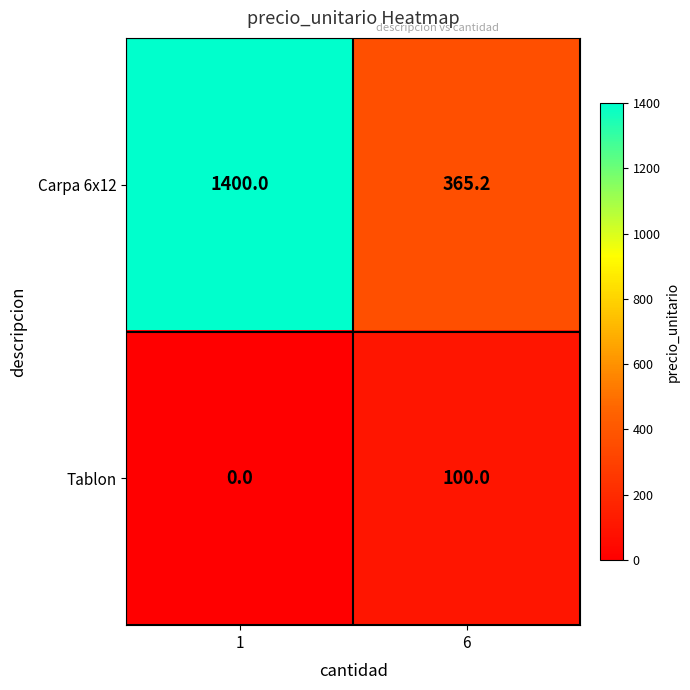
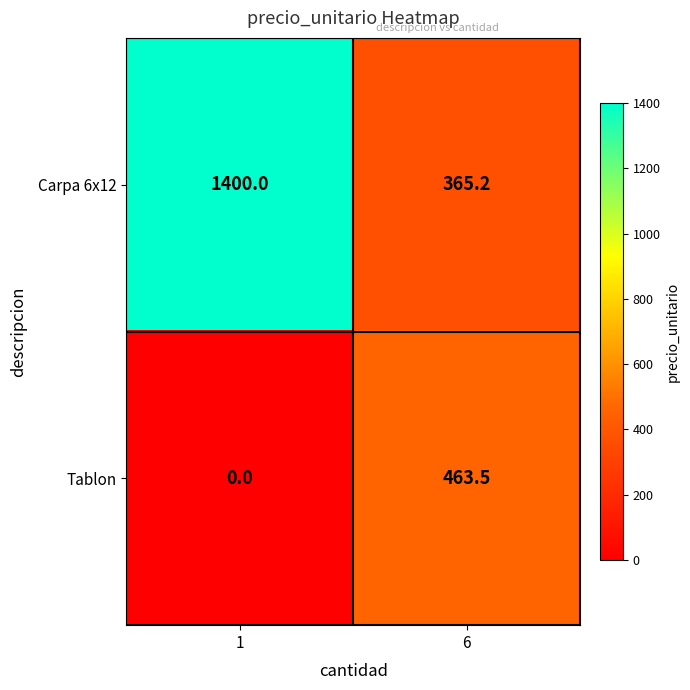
  {
    "Carpa 6x12": {
      "1": 1400.0,
      "6": 365.2
    },
    "Tablon": {
      "1": 0.0,
-     "6": 100.0
+     "6": 463.5
    }
  }
